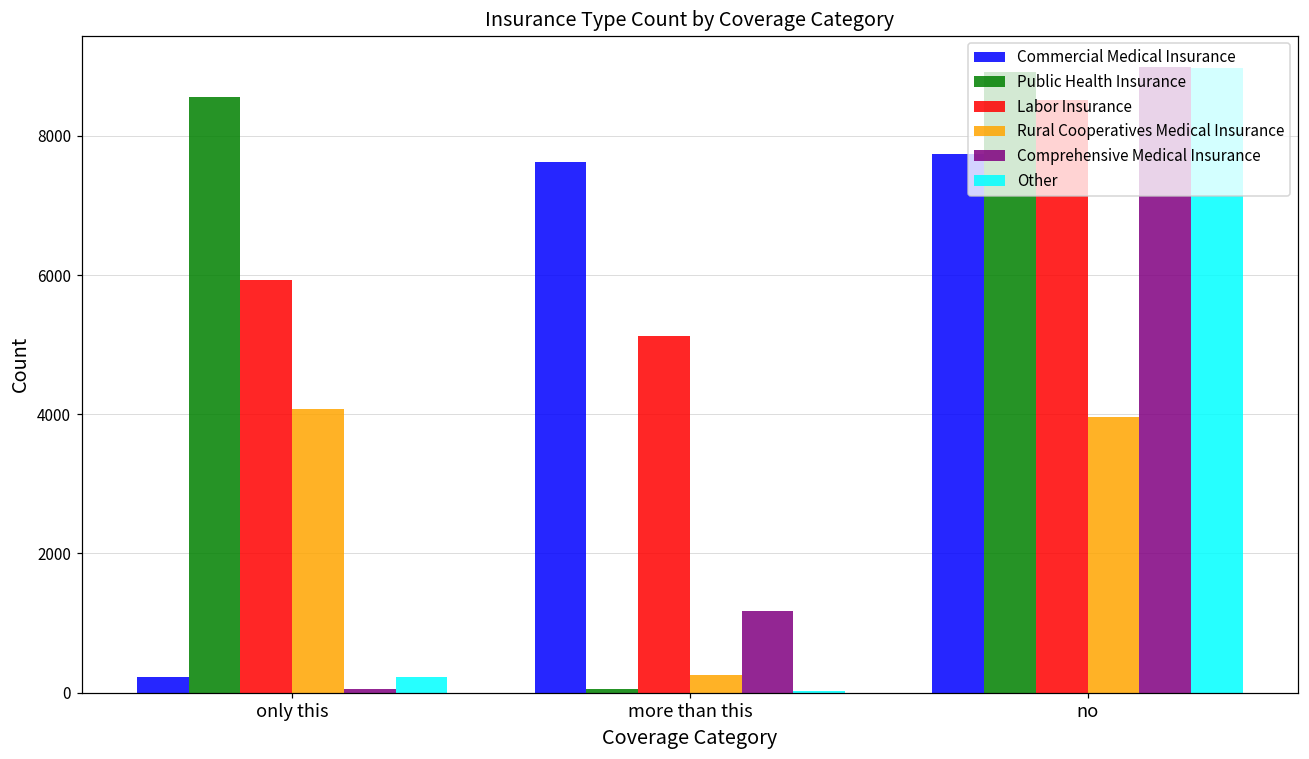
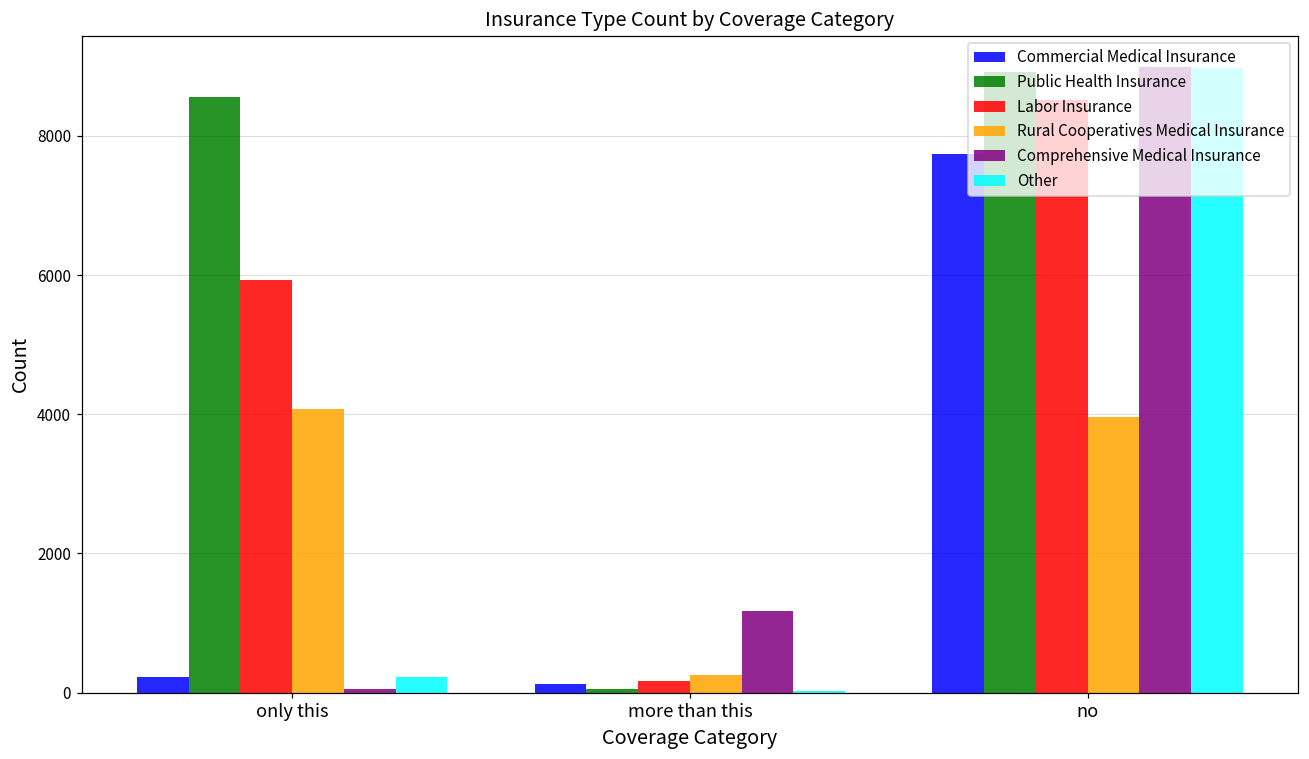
  {
    "Commercial Medical Insurance": {
      "only this": 200,
-     "more than this": 7600,
+     "more than this": 100,
      "no": 7700
    },
    "Public Health Insurance": {
      "only this": 8600,
      "more than this": 0
    },
    "Labor Insurance": {
      "only this": 5900,
-     "more than this": 5100
+     "more than this": 200
    },
    "Rural Cooperatives Medical Insurance": {
      "only this": 4100,
      "more than this": 300,
      "no": 4000
    },
    "Comprehensive Medical Insurance": {
      "only this": 100,
      "more than this": 1200
    },
    "Other": {
      "only this": 200
    }
  }
